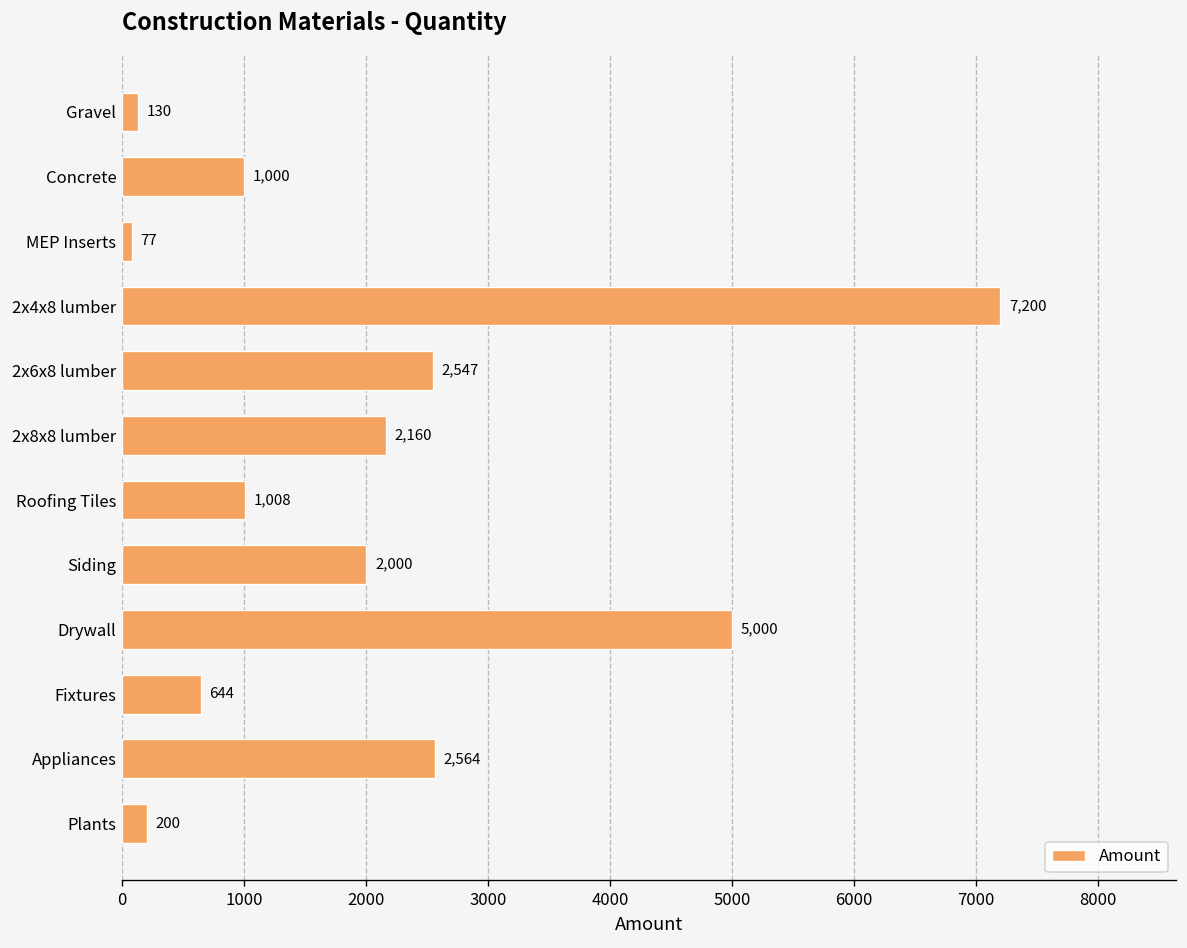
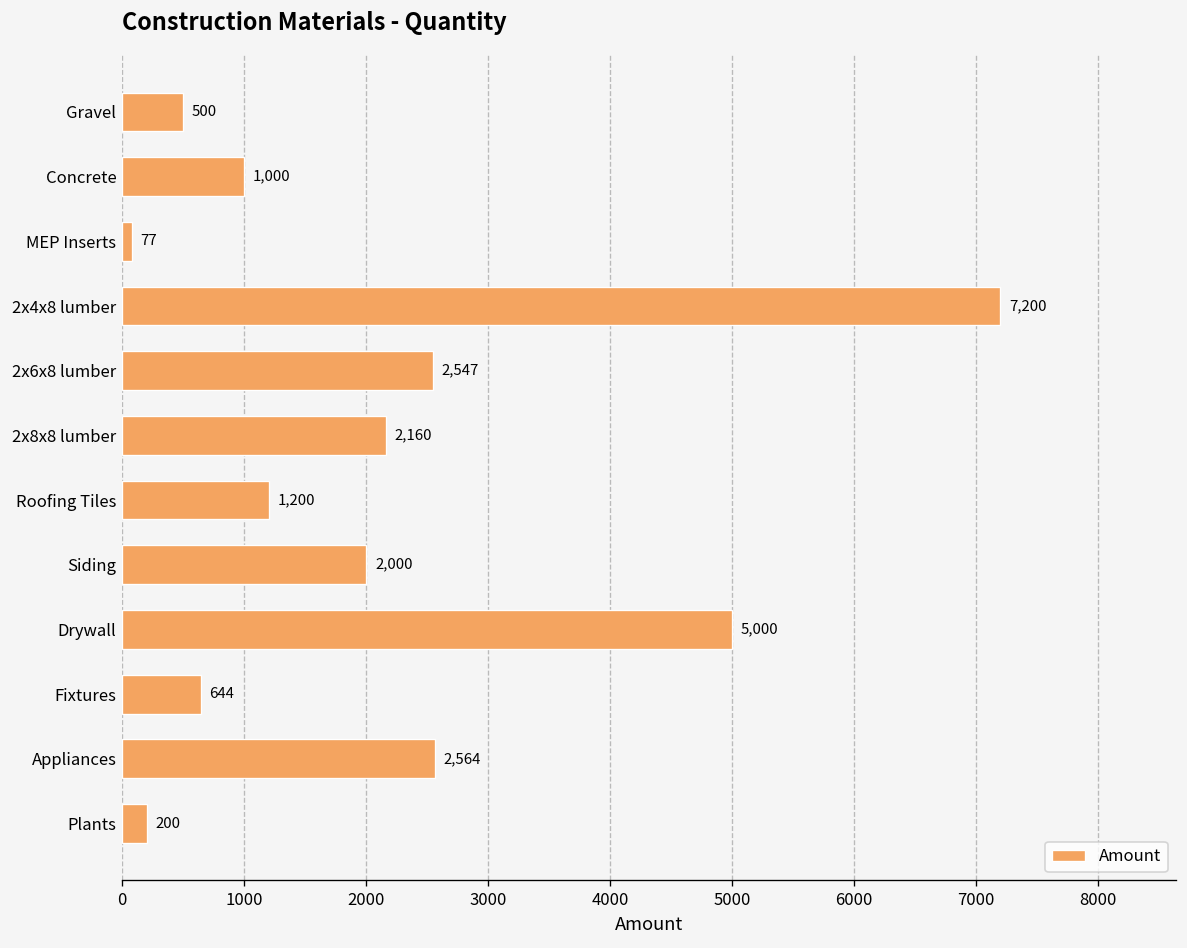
  {
-   "Gravel": "130",
+   "Gravel": "500",
    "Concrete": "1,000",
    "MEP Inserts": "77",
    "2x4x8 lumber": "7,200",
    "2x6x8 lumber": "2,547",
    "2x8x8 lumber": "2,160",
-   "Roofing Tiles": "1,008",
+   "Roofing Tiles": "1,200",
    "Siding": "2,000",
    "Drywall": "5,000",
    "Fixtures": "644",
    "Appliances": "2,564",
    "Plants": "200"
  }
